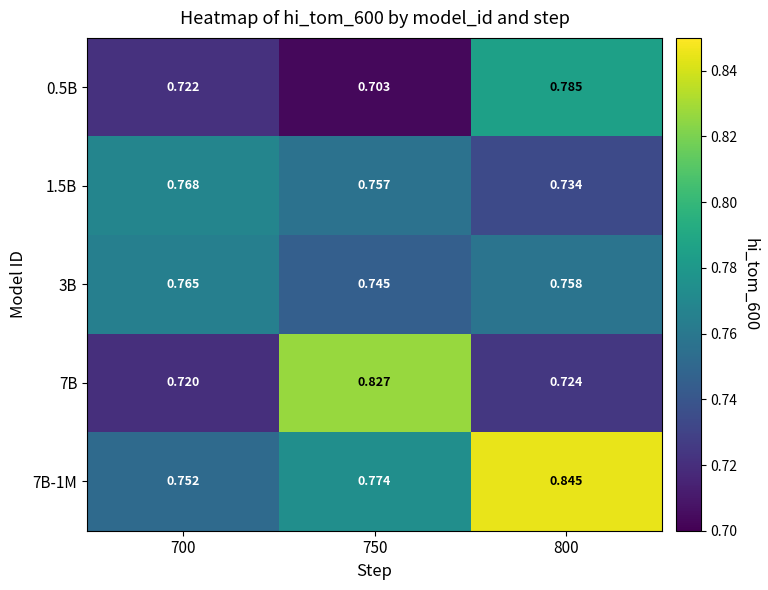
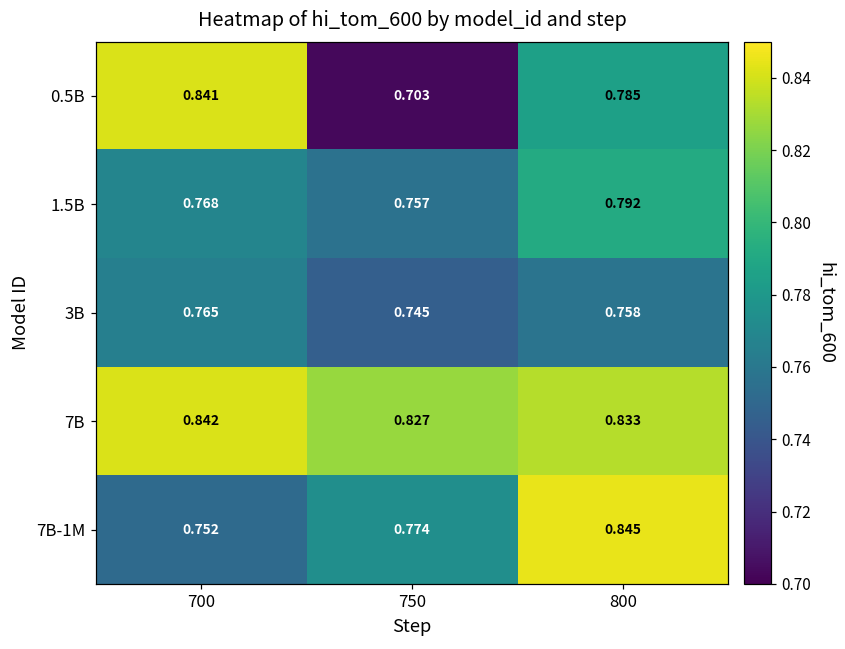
  {
    "0.5B": {
-     "700": 0.722,
+     "700": 0.841,
      "750": 0.703,
      "800": 0.785
    },
    "1.5B": {
      "700": 0.768,
      "750": 0.757,
-     "800": 0.734
+     "800": 0.792
    },
    "3B": {
      "700": 0.765,
      "750": 0.745,
      "800": 0.758
    },
    "7B": {
-     "700": 0.720,
+     "700": 0.842,
      "750": 0.827,
-     "800": 0.724
+     "800": 0.833
    },
    "7B-1M": {
      "700": 0.752,
      "750": 0.774,
      "800": 0.845
    }
  }
